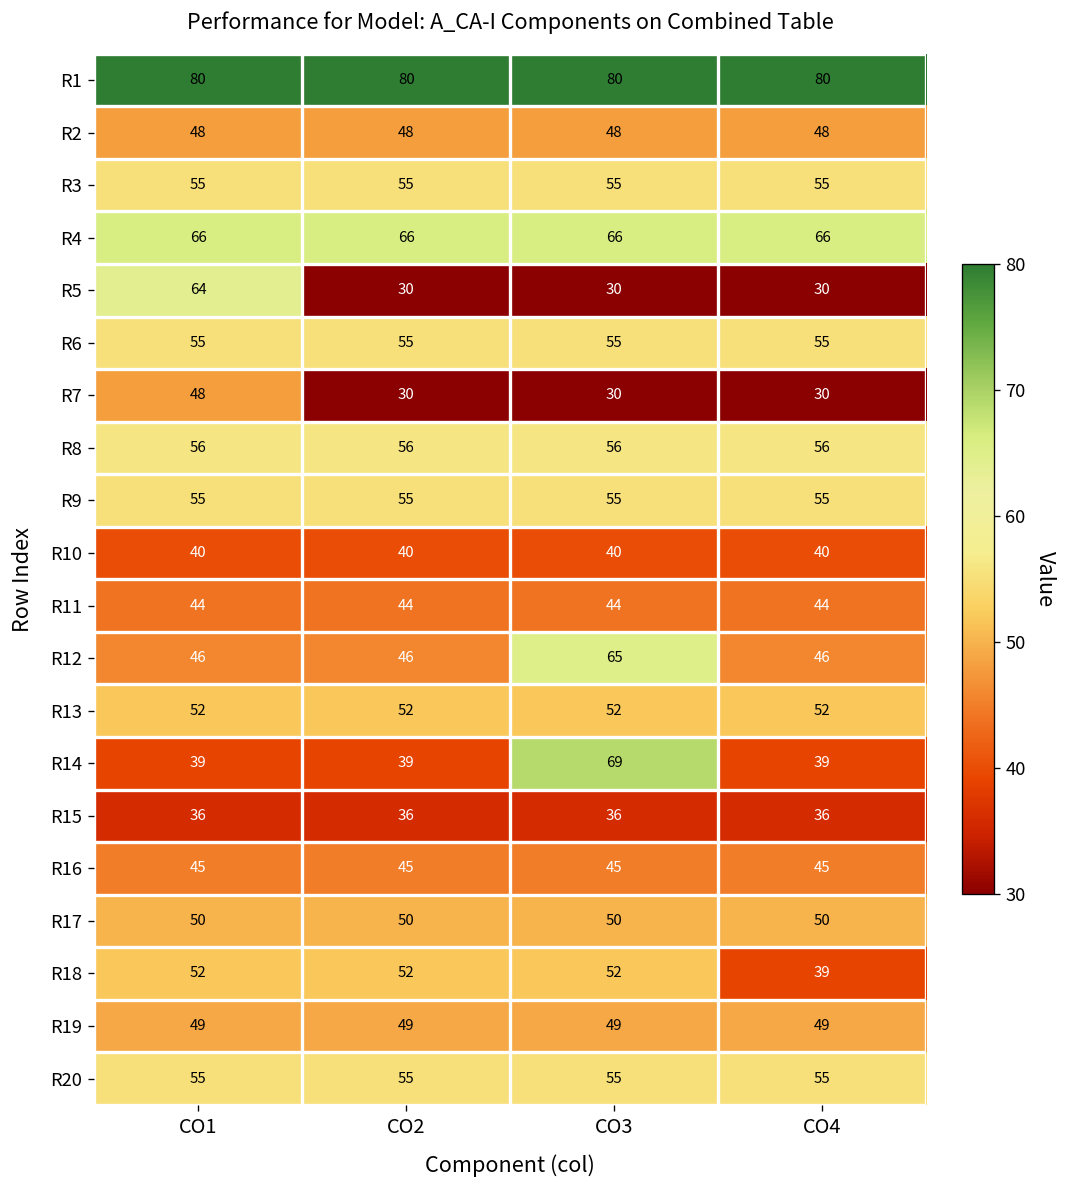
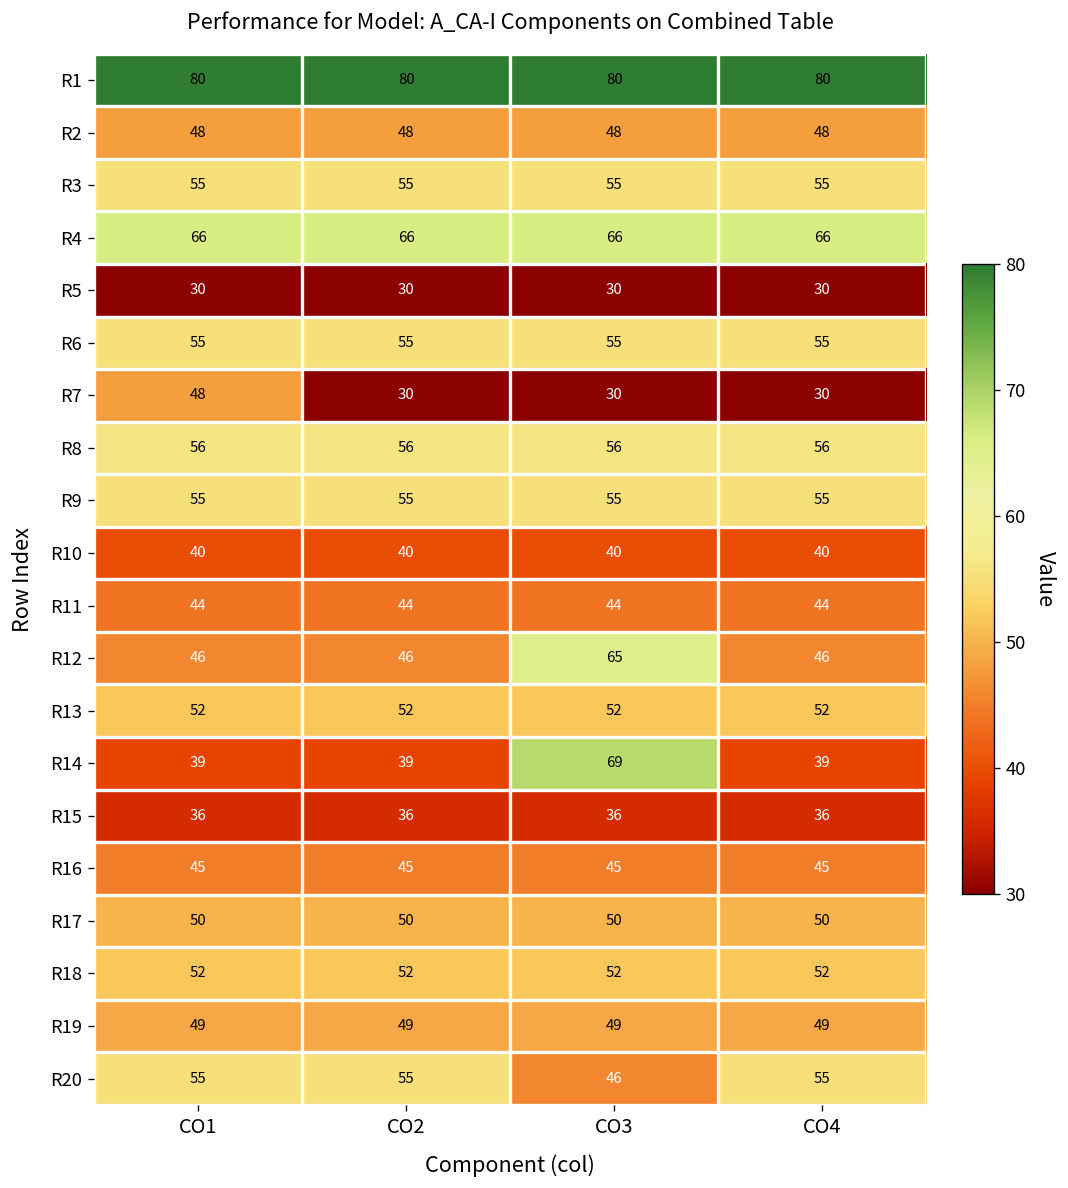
  {
    "R1": {
      "CO1": 80,
      "CO2": 80,
      "CO3": 80,
      "CO4": 80
    },
    "R2": {
      "CO1": 48,
      "CO2": 48,
      "CO3": 48,
      "CO4": 48
    },
    "R3": {
      "CO1": 55,
      "CO2": 55,
      "CO3": 55,
      "CO4": 55
    },
    "R4": {
      "CO1": 66,
      "CO2": 66,
      "CO3": 66,
      "CO4": 66
    },
    "R5": {
-     "CO1": 64,
+     "CO1": 30,
      "CO2": 30,
      "CO3": 30,
      "CO4": 30
    },
    "R6": {
      "CO1": 55,
      "CO2": 55,
      "CO3": 55,
      "CO4": 55
    },
    "R7": {
      "CO1": 48,
      "CO2": 30,
      "CO3": 30,
      "CO4": 30
    },
    "R8": {
      "CO1": 56,
      "CO2": 56,
      "CO3": 56,
      "CO4": 56
    },
    "R9": {
      "CO1": 55,
      "CO2": 55,
      "CO3": 55,
      "CO4": 55
    },
    "R10": {
      "CO1": 40,
      "CO2": 40,
      "CO3": 40,
      "CO4": 40
    },
    "R11": {
      "CO1": 44,
      "CO2": 44,
      "CO3": 44,
      "CO4": 44
    },
    "R12": {
      "CO1": 46,
      "CO2": 46,
      "CO3": 65,
      "CO4": 46
    },
    "R13": {
      "CO1": 52,
      "CO2": 52,
      "CO3": 52,
      "CO4": 52
    },
    "R14": {
      "CO1": 39,
      "CO2": 39,
      "CO3": 69,
      "CO4": 39
    },
    "R15": {
      "CO1": 36,
      "CO2": 36,
      "CO3": 36,
      "CO4": 36
    },
    "R16": {
      "CO1": 45,
      "CO2": 45,
      "CO3": 45,
      "CO4": 45
    },
    "R17": {
      "CO1": 50,
      "CO2": 50,
      "CO3": 50,
      "CO4": 50
    },
    "R18": {
      "CO1": 52,
      "CO2": 52,
      "CO3": 52,
-     "CO4": 39
+     "CO4": 52
    },
    "R19": {
      "CO1": 49,
      "CO2": 49,
      "CO3": 49,
      "CO4": 49
    },
    "R20": {
      "CO1": 55,
      "CO2": 55,
-     "CO3": 55,
+     "CO3": 46,
      "CO4": 55
    }
  }
